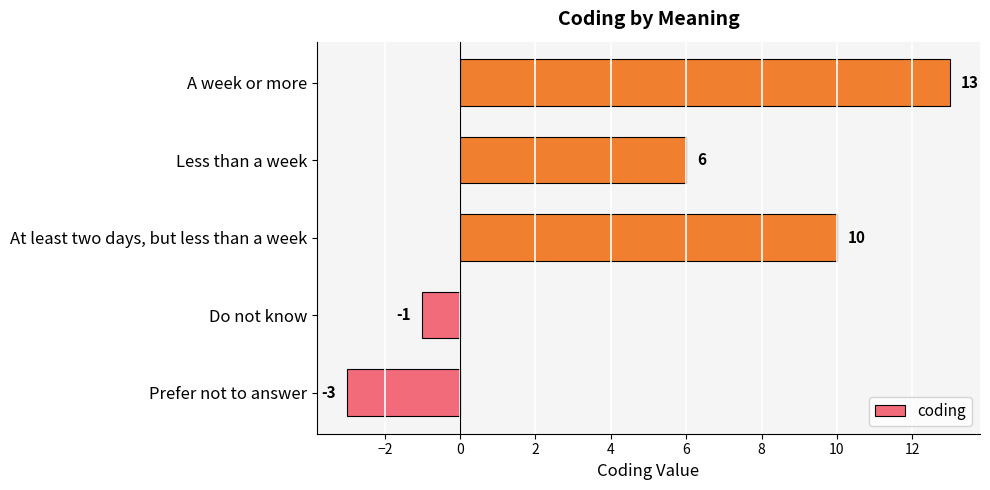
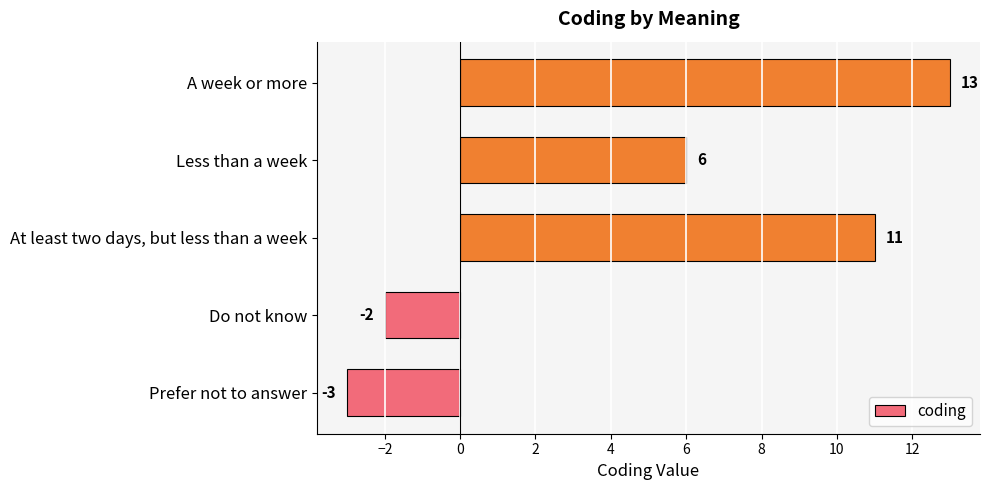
  {
    "A week or more": 13,
    "Less than a week": 6,
-   "At least two days, but less than a week": 10,
-   "Do not know": -1,
+   "At least two days, but less than a week": 11,
+   "Do not know": -2,
    "Prefer not to answer": -3
  }
